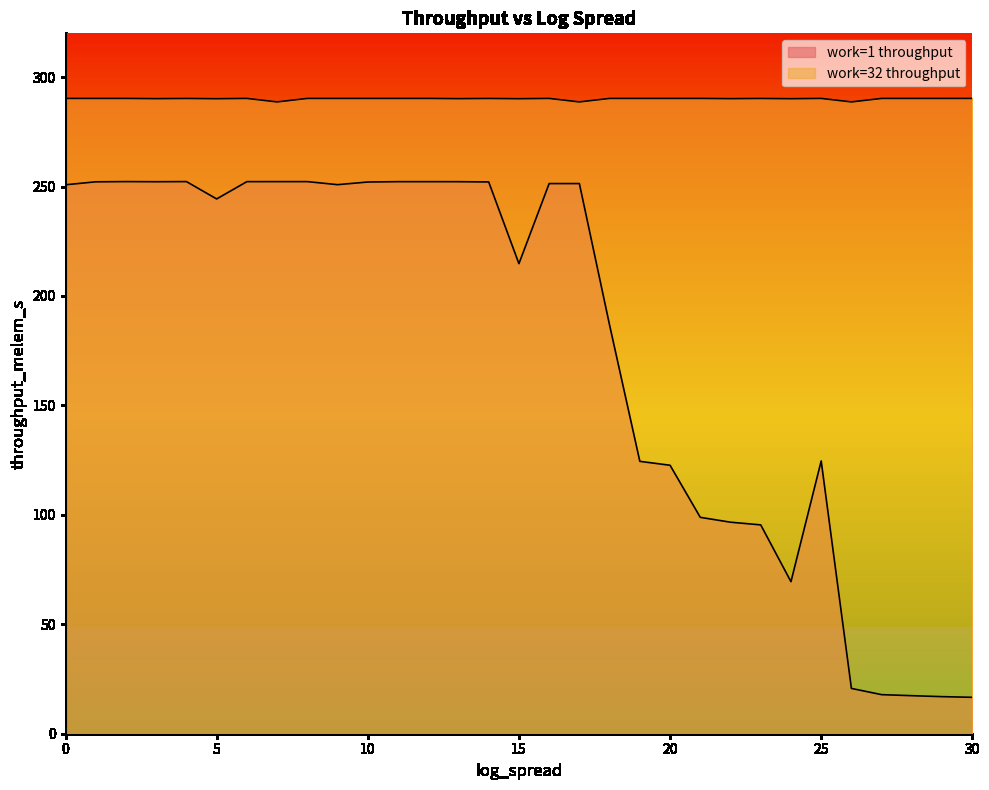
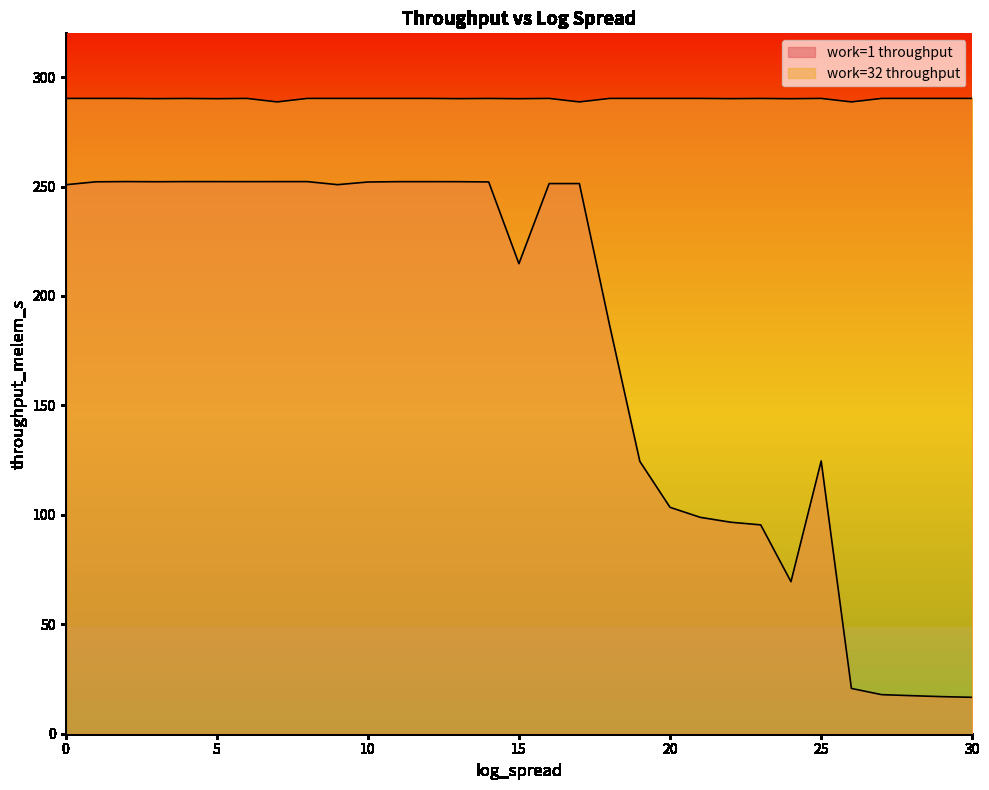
  {
    "work=1 throughput": {
-     "5": 244,
+     "5": 252,
      "10": 252,
      "15": 215,
-     "20": 123,
+     "20": 103,
      "25": 125
    }
  }
